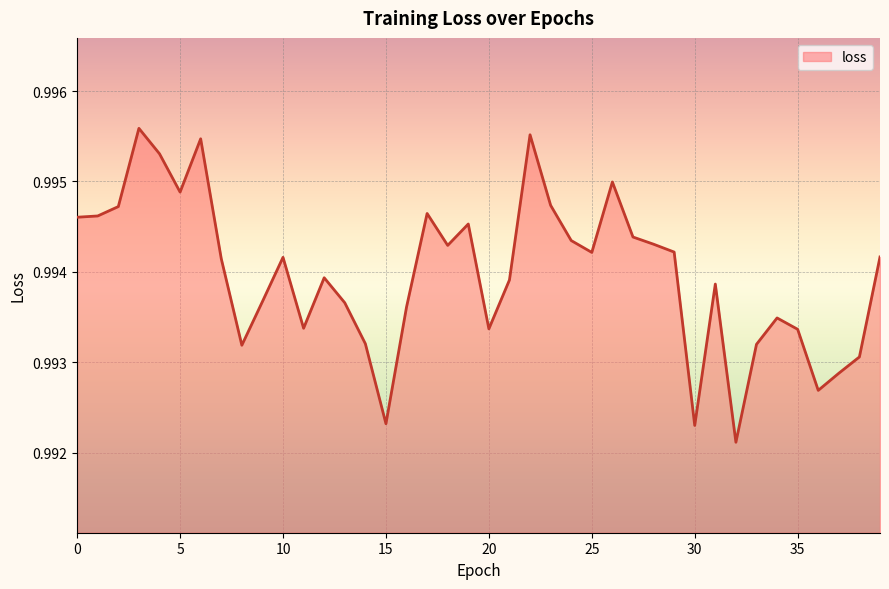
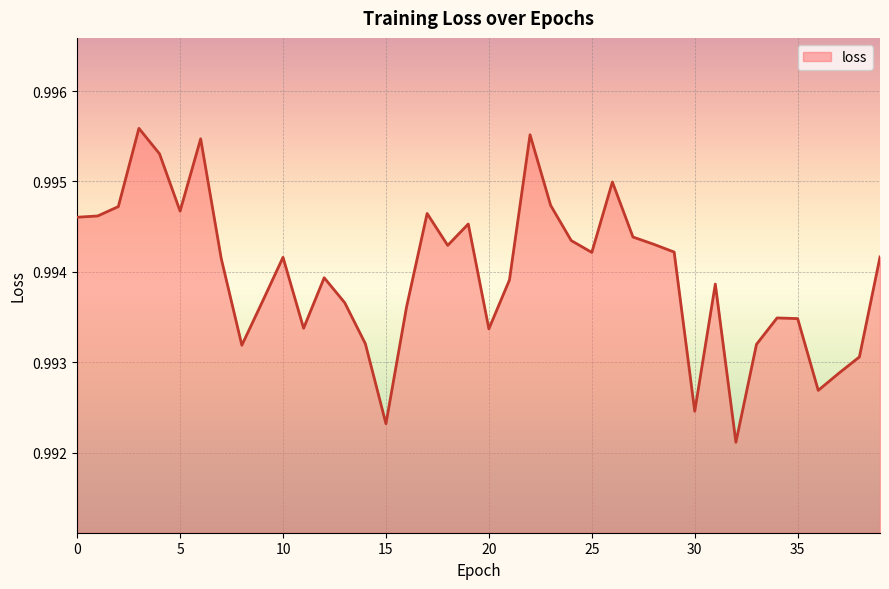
  {
    "0": 0.9946,
-   "5": 0.9949,
+   "5": 0.9947,
    "10": 0.9942,
    "15": 0.9923,
    "20": 0.9934,
    "25": 0.9942,
-   "30": 0.9923,
-   "35": 0.9934
+   "30": 0.9925,
+   "35": 0.9935
  }
